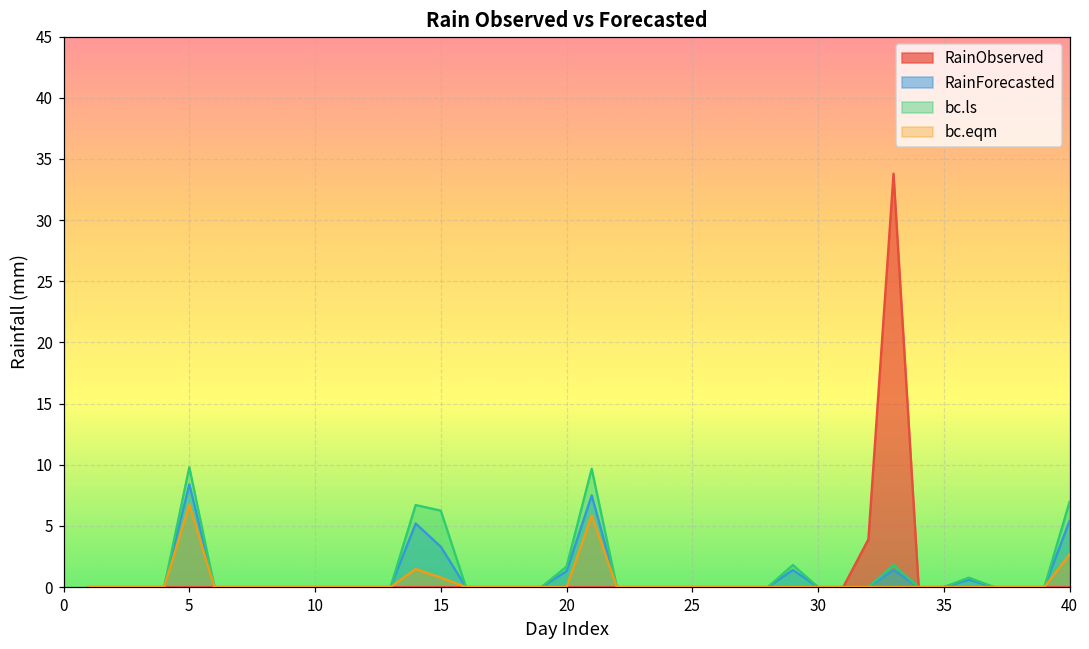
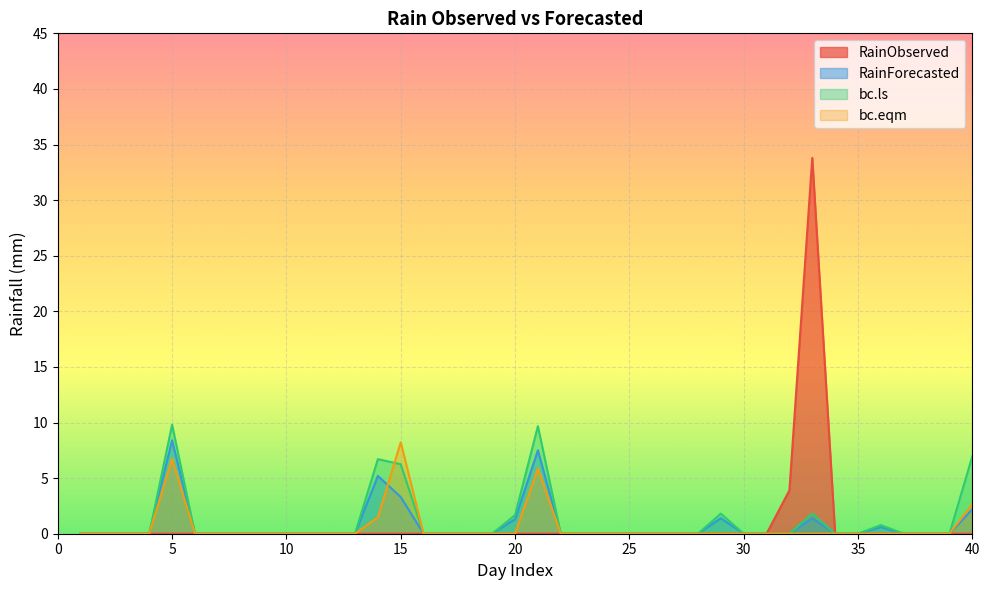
  {
    "RainObserved": {
      "5": 0.0,
      "15": 0.0,
      "40": 0.0
    },
    "RainForecasted": {
      "5": 8.4,
      "15": 3.3,
      "20": 1.3,
-     "40": 5.4
+     "40": 2.2
    },
    "bc.ls": {
      "5": 9.8,
      "15": 6.2,
      "20": 1.7,
      "40": 7.0
    },
    "bc.eqm": {
      "5": 6.7,
-     "15": 0.8,
+     "15": 8.2,
      "40": 2.7
    }
  }
